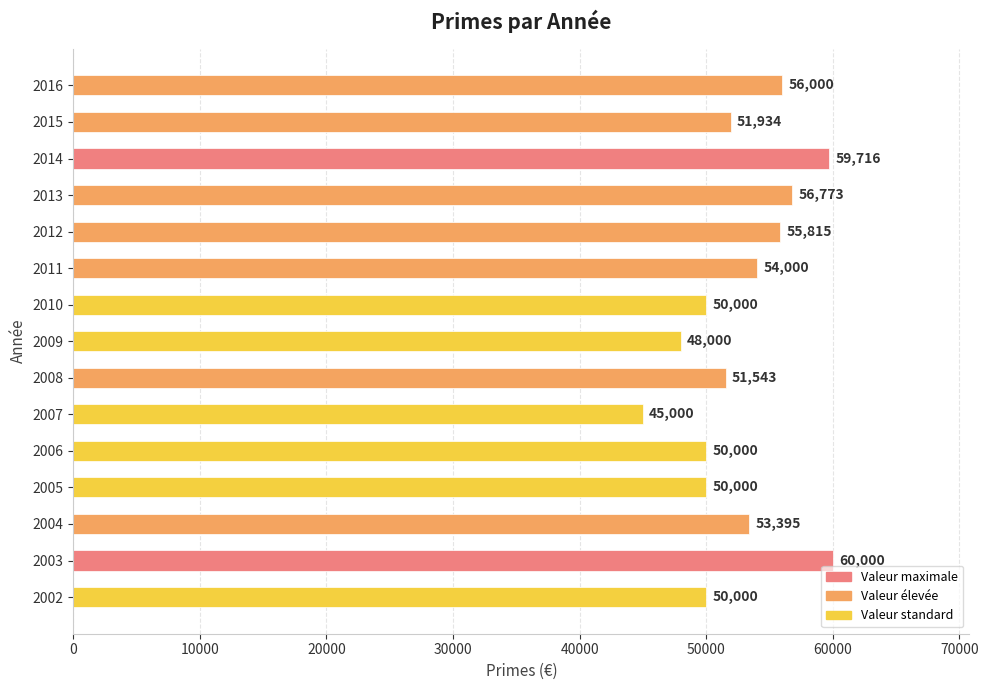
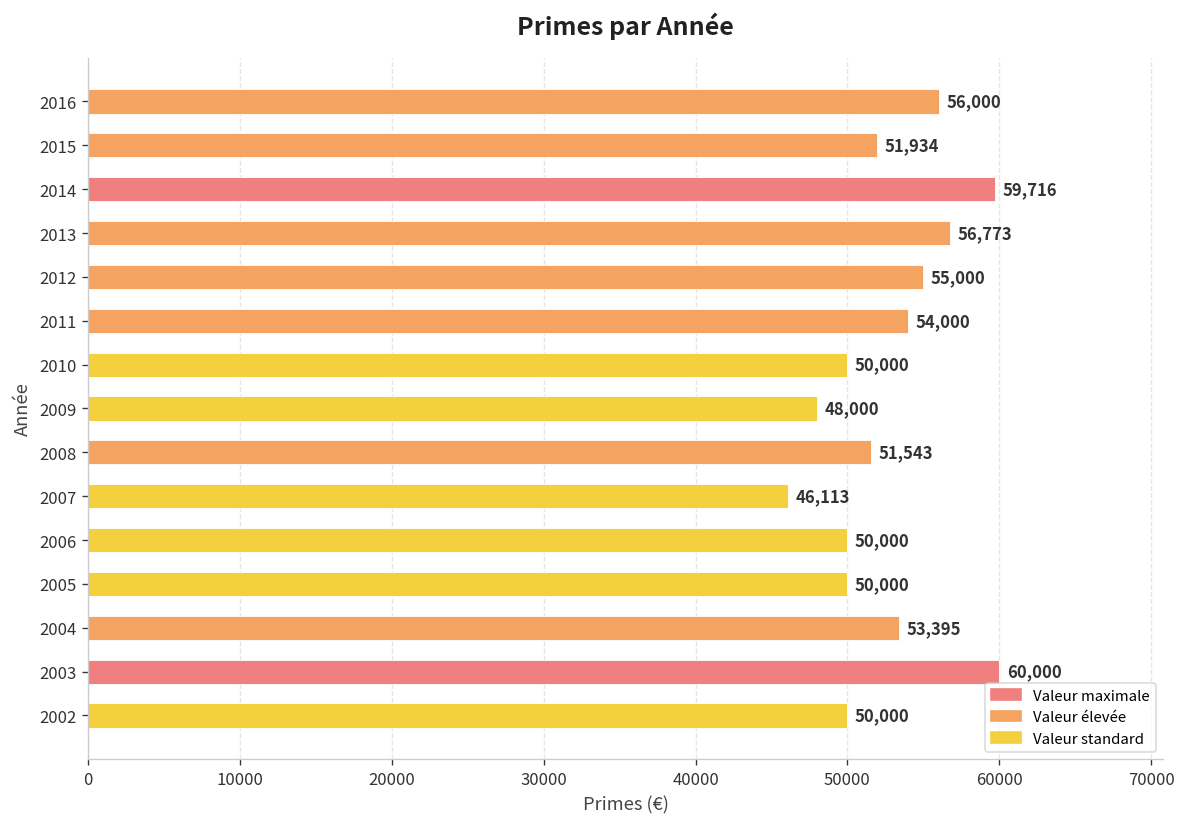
  {
    "2016": "56,000",
    "2015": "51,934",
    "2014": "59,716",
    "2013": "56,773",
-   "2012": "55,815",
+   "2012": "55,000",
    "2011": "54,000",
    "2010": "50,000",
    "2009": "48,000",
    "2008": "51,543",
-   "2007": "45,000",
+   "2007": "46,113",
    "2006": "50,000",
    "2005": "50,000",
    "2004": "53,395",
    "2002": "50,000"
  }
